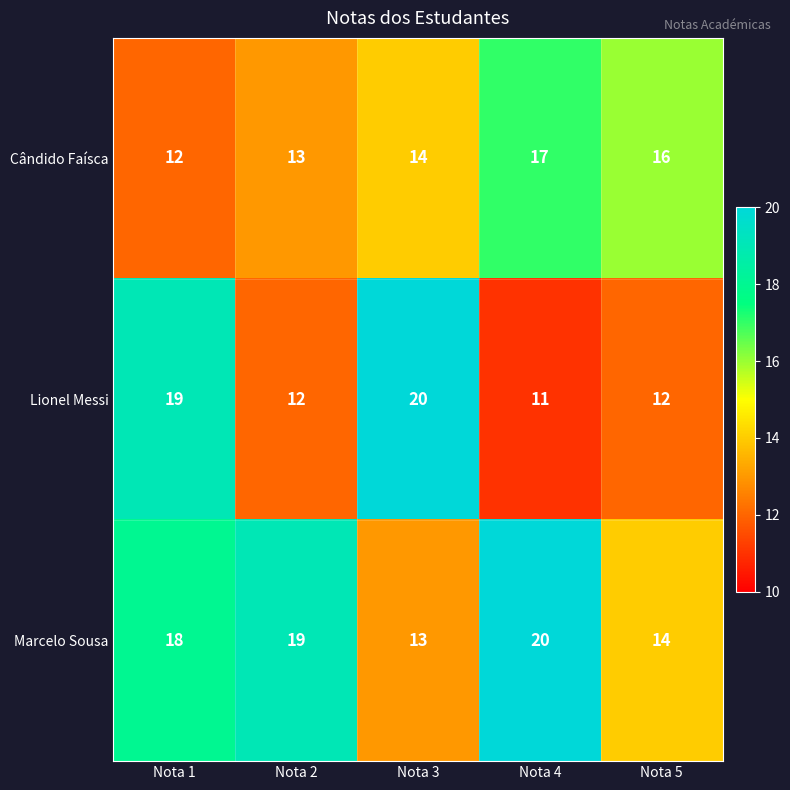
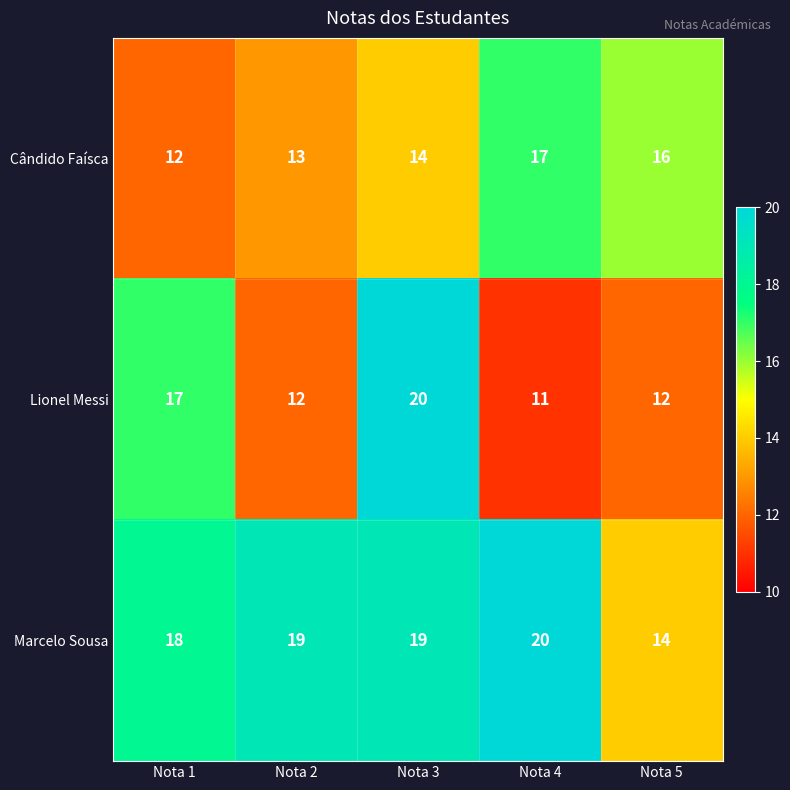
  {
    "Cândido Faísca": {
      "Nota 1": 12,
      "Nota 2": 13,
      "Nota 3": 14,
      "Nota 4": 17,
      "Nota 5": 16
    },
    "Lionel Messi": {
-     "Nota 1": 19,
+     "Nota 1": 17,
      "Nota 2": 12,
      "Nota 3": 20,
      "Nota 4": 11,
      "Nota 5": 12
    },
    "Marcelo Sousa": {
      "Nota 1": 18,
      "Nota 2": 19,
-     "Nota 3": 13,
+     "Nota 3": 19,
      "Nota 4": 20,
      "Nota 5": 14
    }
  }
